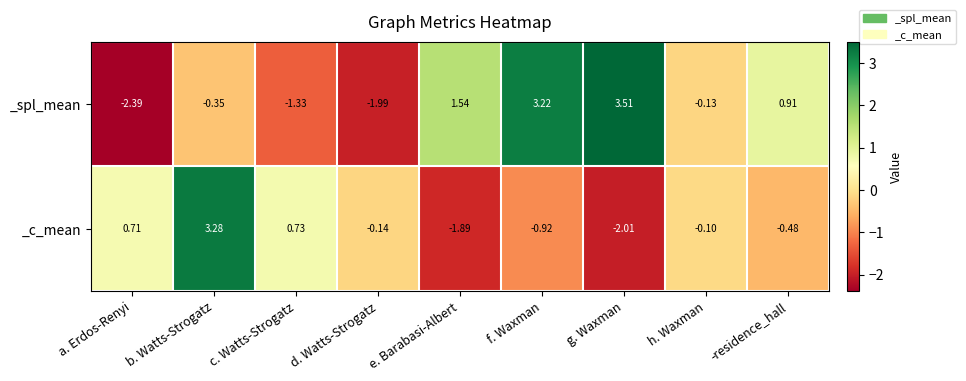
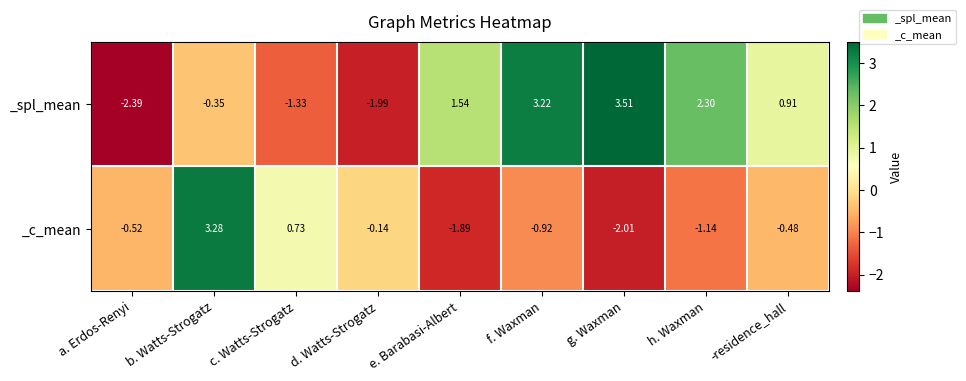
  {
    "_spl_mean": {
      "a. Erdos-Renyi": -2.39,
      "b. Watts-Strogatz": -0.35,
      "c. Watts-Strogatz": -1.33,
      "d. Watts-Strogatz": -1.99,
      "e. Barabasi-Albert": 1.54,
      "f. Waxman": 3.22,
      "g. Waxman": 3.51,
-     "h. Waxman": -0.13,
+     "h. Waxman": 2.30,
      "-residence_hall": 0.91
    },
    "_c_mean": {
-     "a. Erdos-Renyi": 0.71,
+     "a. Erdos-Renyi": -0.52,
      "b. Watts-Strogatz": 3.28,
      "c. Watts-Strogatz": 0.73,
      "d. Watts-Strogatz": -0.14,
      "e. Barabasi-Albert": -1.89,
      "f. Waxman": -0.92,
      "g. Waxman": -2.01,
-     "h. Waxman": -0.10,
+     "h. Waxman": -1.14,
      "-residence_hall": -0.48
    }
  }
